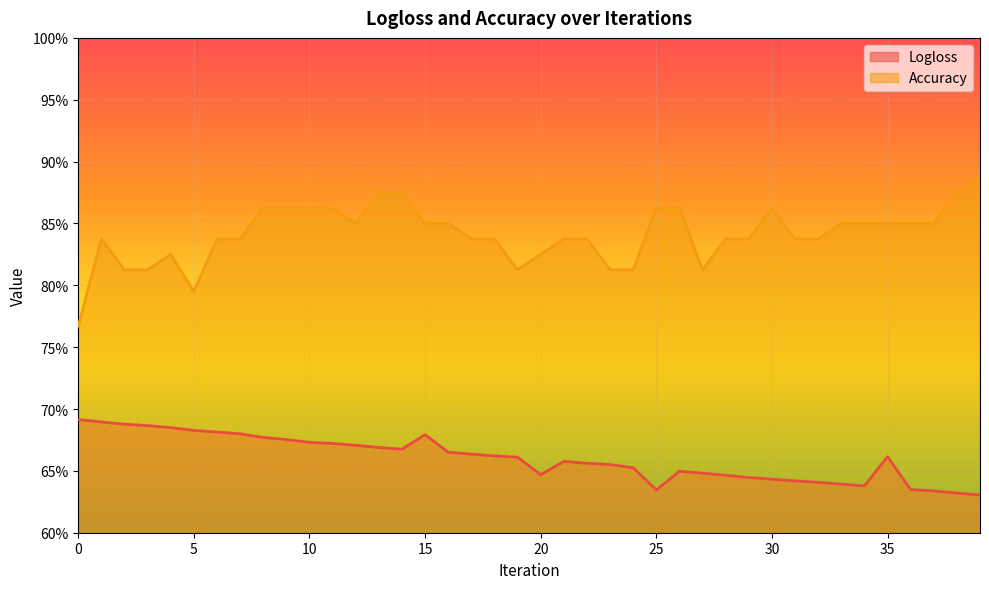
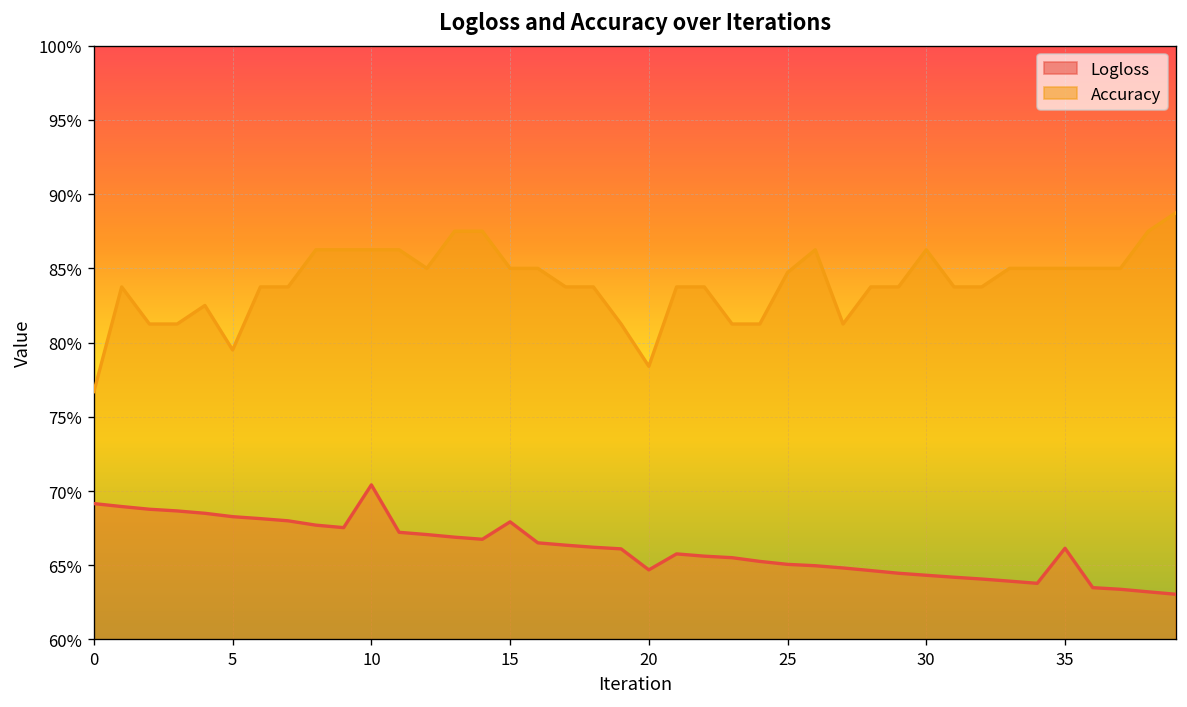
  {
    "Logloss": {
      "0": "69.2%",
      "5": "68.3%",
-     "10": "67.3%",
+     "10": "70.4%",
      "15": "67.9%",
      "20": "64.7%",
-     "25": "63.5%",
+     "25": "65.1%",
      "30": "64.3%",
      "35": "66.1%"
    },
    "Accuracy": {
      "0": "76.7%",
      "5": "79.5%",
      "10": "86.3%",
      "15": "85.0%",
-     "20": "82.5%",
-     "25": "86.3%",
+     "20": "78.4%",
+     "25": "84.7%",
      "30": "86.3%",
      "35": "85.0%"
    }
  }
